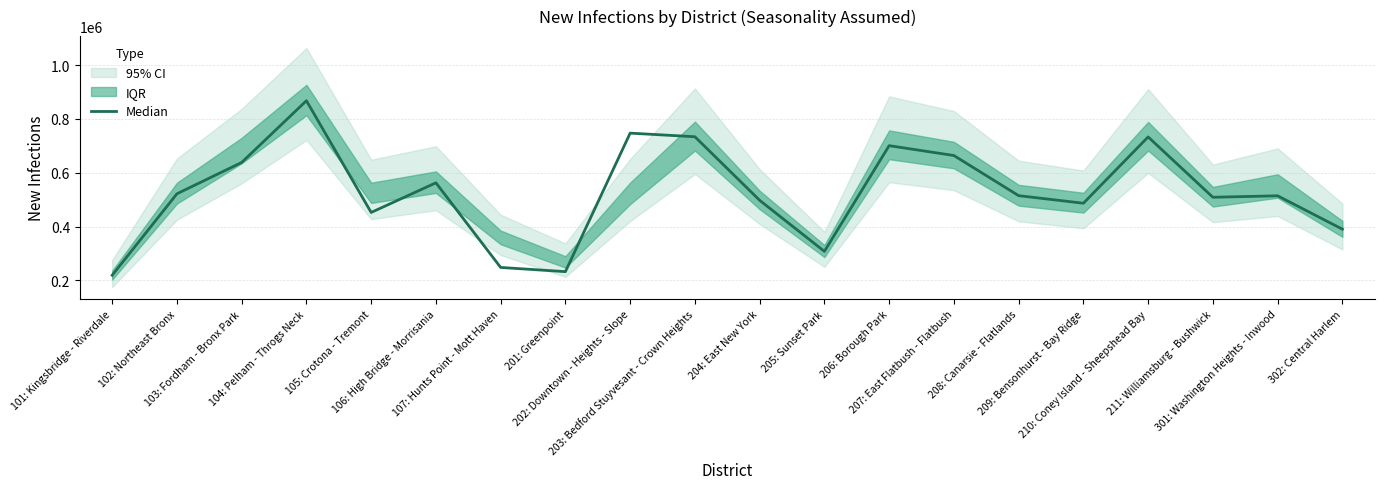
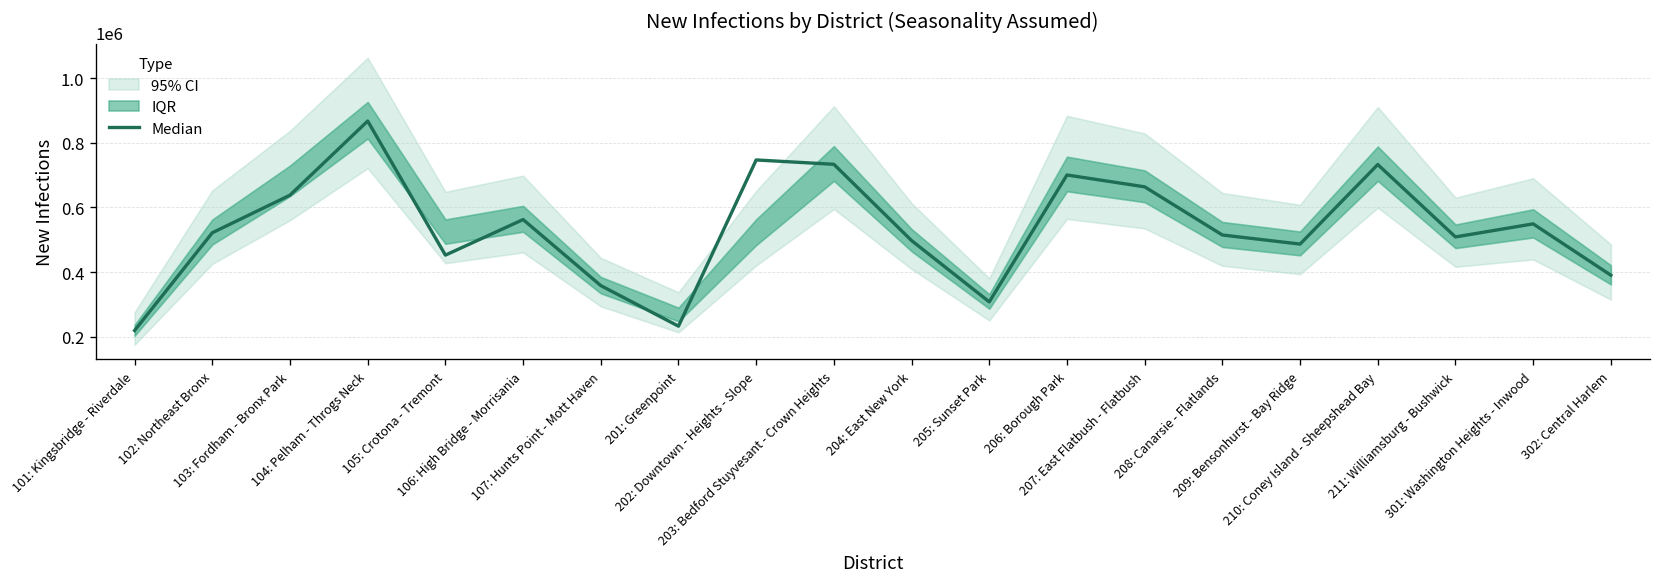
  {
    "Median": {
      "101: Kingsbridge - Riverdale": 220000,
      "102: Northeast Bronx": 520000,
      "103: Fordham - Bronx Park": 640000,
      "104: Pelham - Throgs Neck": 870000,
      "105: Crotona - Tremont": 450000,
      "106: High Bridge - Morrisania": 560000,
-     "107: Hunts Point - Mott Haven": 250000,
+     "107: Hunts Point - Mott Haven": 360000,
      "201: Greenpoint": 230000,
      "202: Downtown - Heights - Slope": 750000,
      "203: Bedford Stuyvesant - Crown Heights": 730000,
      "204: East New York": 500000,
      "205: Sunset Park": 310000,
      "206: Borough Park": 700000,
      "207: East Flatbush - Flatbush": 660000,
      "208: Canarsie - Flatlands": 510000,
      "209: Bensonhurst - Bay Ridge": 490000,
      "210: Coney Island - Sheepshead Bay": 730000,
      "211: Williamsburg - Bushwick": 510000,
-     "301: Washington Heights - Inwood": 510000,
+     "301: Washington Heights - Inwood": 550000,
      "302: Central Harlem": 390000
    }
  }
